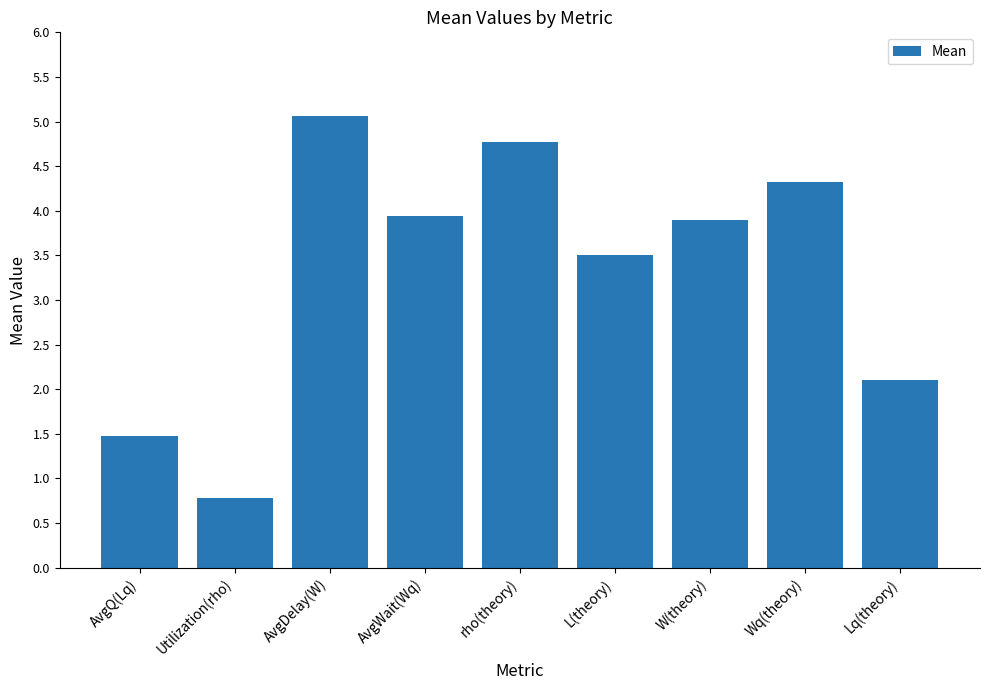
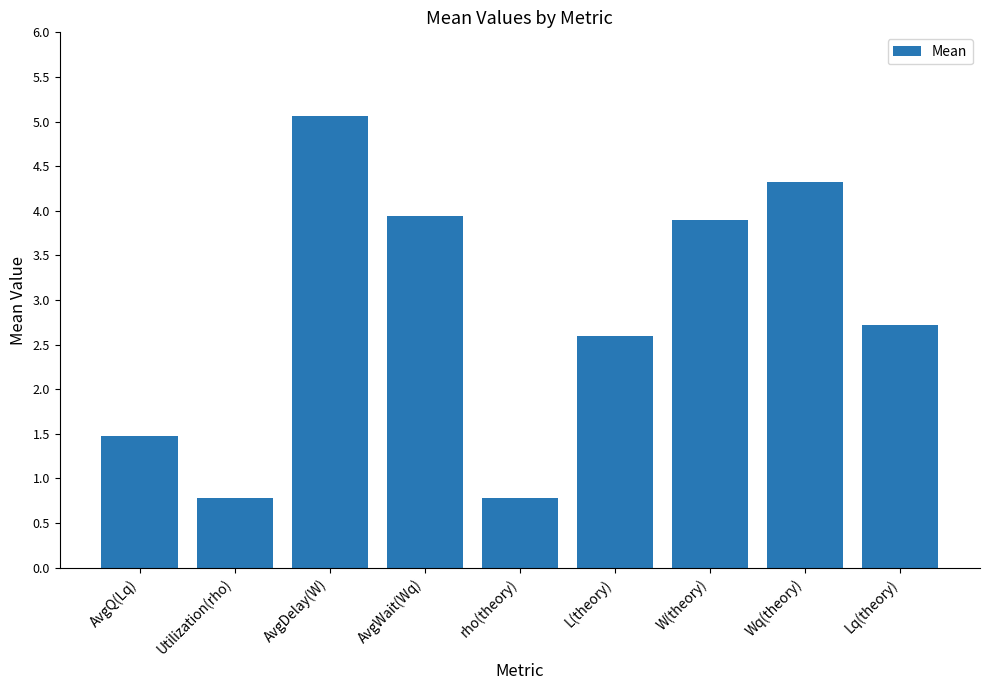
  {
    "AvgQ(Lq)": 1.5,
    "Utilization(rho)": 0.8,
    "AvgDelay(W)": 5.1,
    "AvgWait(Wq)": 3.9,
-   "rho(theory)": 4.8,
-   "L(theory)": 3.5,
+   "rho(theory)": 0.8,
+   "L(theory)": 2.6,
    "W(theory)": 3.9,
    "Wq(theory)": 4.3,
-   "Lq(theory)": 2.1
+   "Lq(theory)": 2.7
  }
